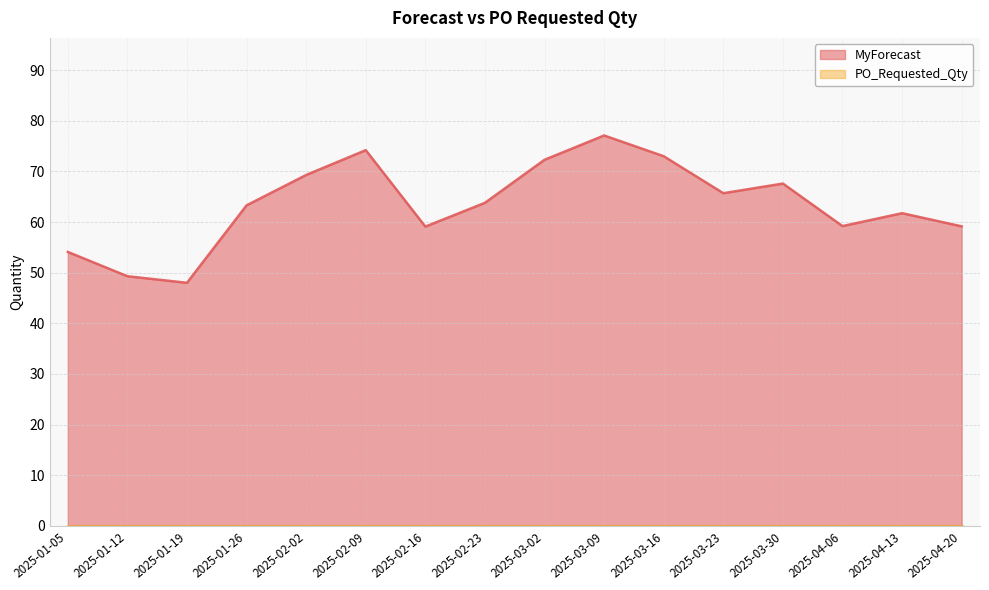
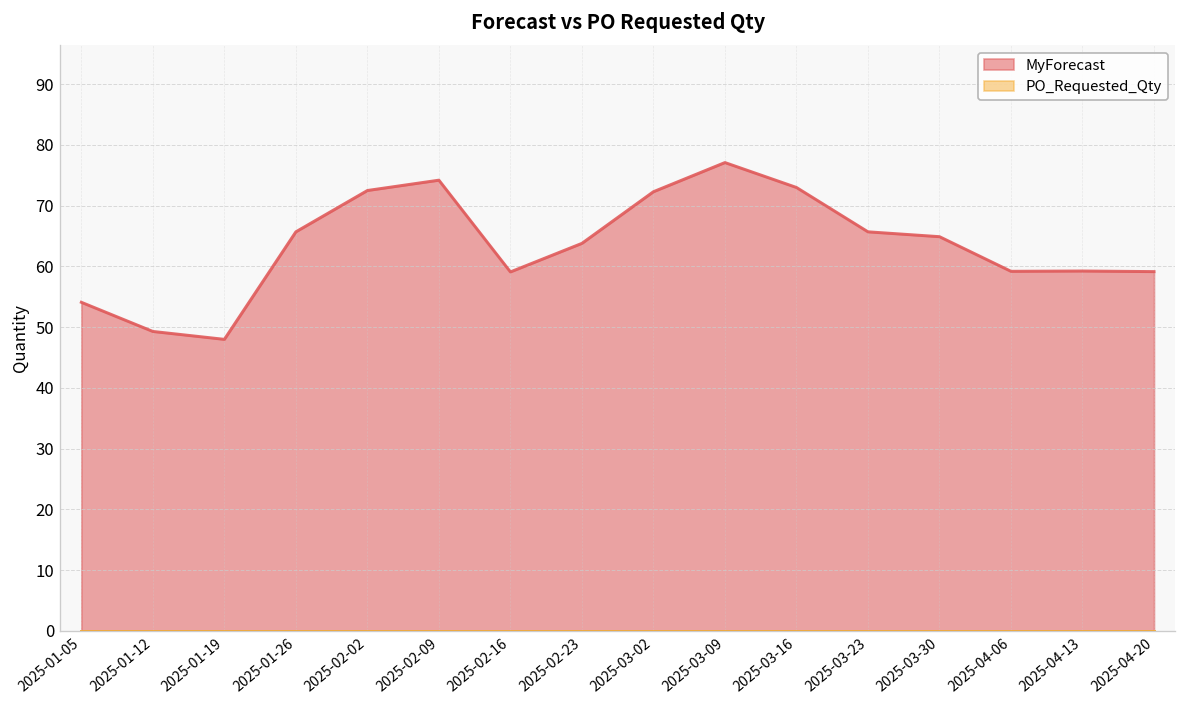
  {
    "MyForecast": {
      "2025-01-05": 54,
      "2025-01-12": 49,
      "2025-01-19": 48,
-     "2025-01-26": 63,
-     "2025-02-02": 69,
+     "2025-01-26": 66,
+     "2025-02-02": 73,
      "2025-02-09": 74,
      "2025-02-16": 59,
      "2025-02-23": 64,
      "2025-03-02": 72,
      "2025-03-09": 77,
      "2025-03-16": 73,
      "2025-03-23": 66,
-     "2025-03-30": 68,
+     "2025-03-30": 65,
      "2025-04-06": 59,
-     "2025-04-13": 62,
+     "2025-04-13": 59,
      "2025-04-20": 59
    },
    "PO_Requested_Qty": {
      "2025-01-05": 0,
      "2025-01-12": 0,
      "2025-01-19": 0,
      "2025-01-26": 0,
      "2025-02-02": 0,
      "2025-02-09": 0,
      "2025-02-16": 0,
      "2025-02-23": 0,
      "2025-03-02": 0,
      "2025-03-09": 0,
      "2025-03-16": 0,
      "2025-03-23": 0,
      "2025-03-30": 0,
      "2025-04-06": 0,
      "2025-04-13": 0,
      "2025-04-20": 0
    }
  }
